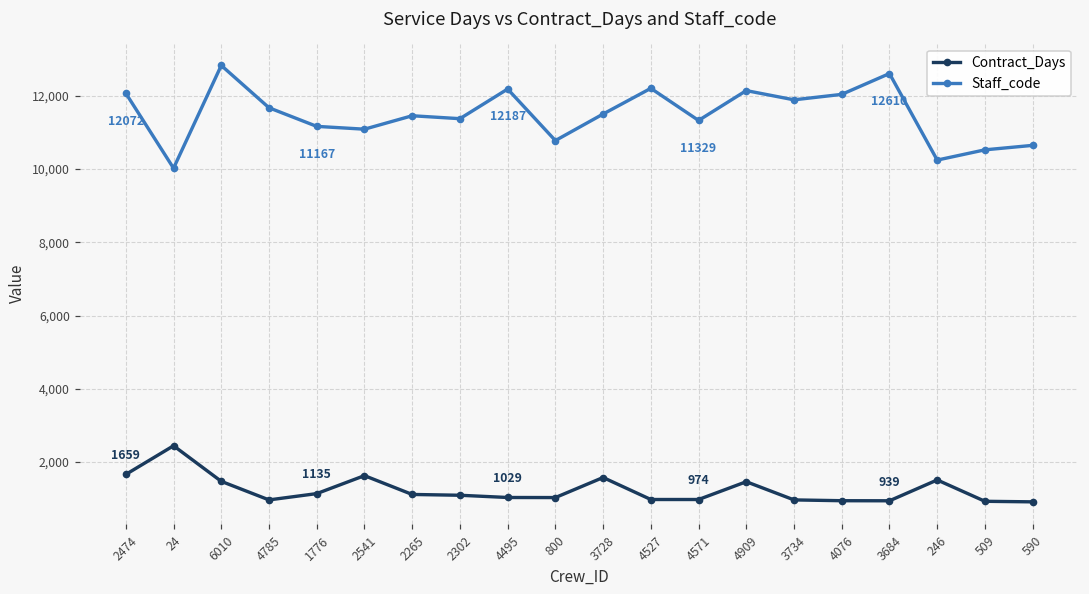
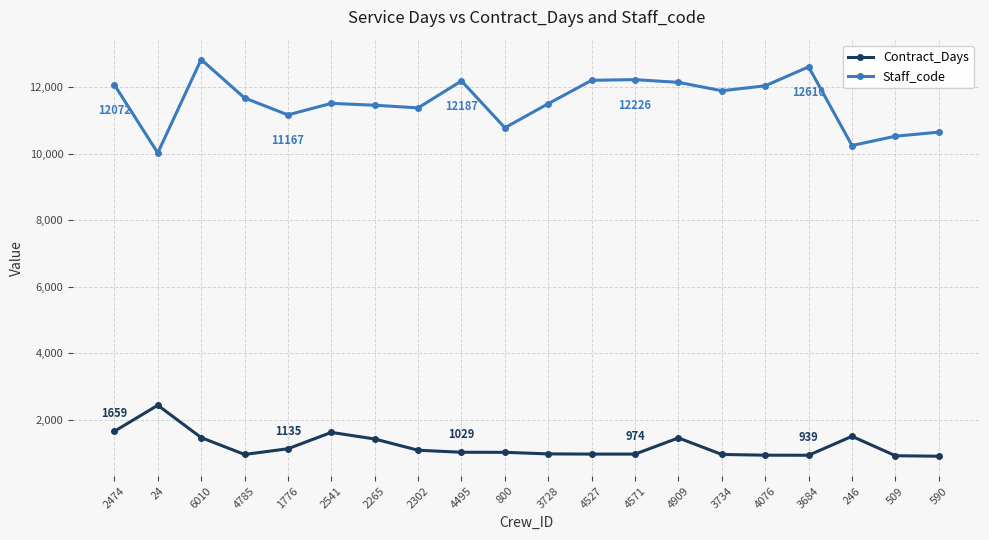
  {
    "Contract_Days": {
      "24": "2,400",
      "6010": "1,500",
      "4785": "1,000",
      "2541": "1,600",
-     "2265": "1,100",
+     "2265": "1,400",
      "2302": "1,100",
      "800": "1,000",
-     "3728": "1,600",
+     "3728": "1,000",
      "4527": "1,000",
      "4909": "1,500",
      "3734": "1,000",
      "4076": "900",
      "246": "1,500",
      "509": "900",
      "590": "900"
    },
    "Staff_code": {
      "2474": "12072",
      "1776": "11167",
-     "2541": "11,100",
+     "2541": "11,500",
      "4495": "12187",
-     "4571": "11329",
+     "4571": "12226",
      "3684": "12610"
    }
  }
